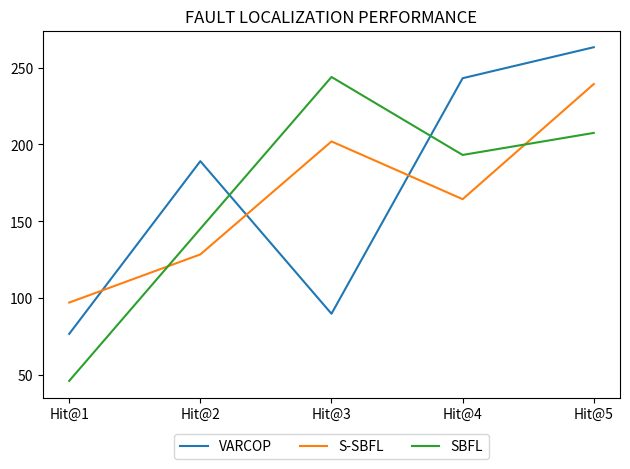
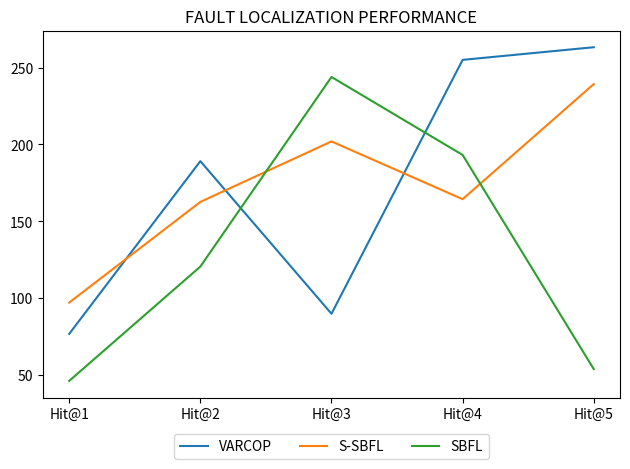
  {
    "VARCOP": {
      "Hit@1": 77,
      "Hit@2": 189,
      "Hit@3": 90,
-     "Hit@4": 243,
+     "Hit@4": 255,
      "Hit@5": 263
    },
    "S-SBFL": {
      "Hit@1": 97,
-     "Hit@2": 128,
+     "Hit@2": 163,
      "Hit@3": 202,
      "Hit@4": 164,
      "Hit@5": 239
    },
    "SBFL": {
      "Hit@1": 46,
-     "Hit@2": 145,
+     "Hit@2": 121,
      "Hit@3": 244,
      "Hit@4": 193,
-     "Hit@5": 207
+     "Hit@5": 54
    }
  }
